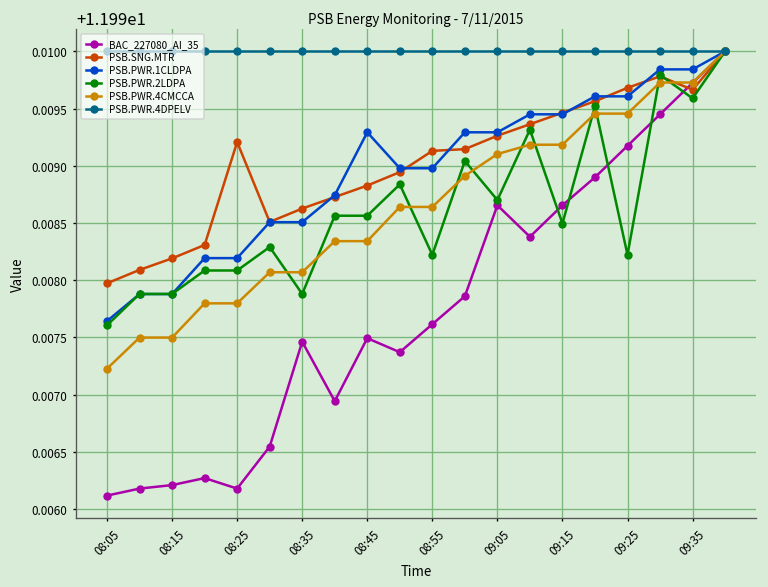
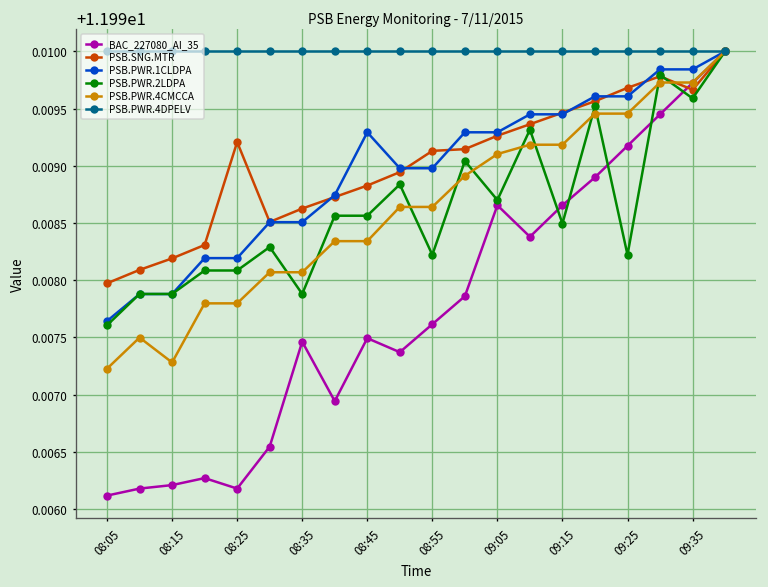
  {
    "BAC_227080_AI_35": {
      "08:05": 11.9961,
      "08:15": 11.9962,
      "08:25": 11.9962,
      "08:35": 11.9975,
      "08:45": 11.9975,
      "08:55": 11.9976,
      "09:05": 11.9987,
      "09:15": 11.9987,
      "09:25": 11.9992
    },
    "PSB.SNG.MTR": {
      "08:05": 11.9980,
      "08:15": 11.9982,
      "08:25": 11.9992,
      "08:35": 11.9986,
      "08:45": 11.9988,
      "08:55": 11.9991,
      "09:05": 11.9993,
      "09:25": 11.9997,
      "09:35": 11.9997
    },
    "PSB.PWR.1CLDPA": {
      "08:05": 11.9976,
      "08:25": 11.9982,
      "08:35": 11.9985,
      "08:45": 11.9993,
      "08:55": 11.9990,
      "09:05": 11.9993,
      "09:25": 11.9996,
      "09:35": 11.9998
    },
    "PSB.PWR.2LDPA": {
      "08:05": 11.9976,
      "08:25": 11.9981,
      "08:35": 11.9979,
      "08:45": 11.9986,
      "08:55": 11.9982,
      "09:05": 11.9987,
      "09:15": 11.9985,
      "09:25": 11.9982,
      "09:35": 11.9996
    },
    "PSB.PWR.4CMCCA": {
      "08:05": 11.9972,
-     "08:15": 11.9975,
+     "08:15": 11.9973,
      "08:25": 11.9978,
      "08:35": 11.9981,
      "08:45": 11.9983,
      "08:55": 11.9986,
      "09:05": 11.9991,
      "09:15": 11.9992,
      "09:25": 11.9995
    },
    "PSB.PWR.4DPELV": {
      "08:25": 12.0000,
      "08:35": 12.0000,
      "08:45": 12.0000,
      "08:55": 12.0000,
      "09:05": 12.0000,
      "09:15": 12.0000,
      "09:25": 12.0000,
      "09:35": 12.0000
    }
  }
